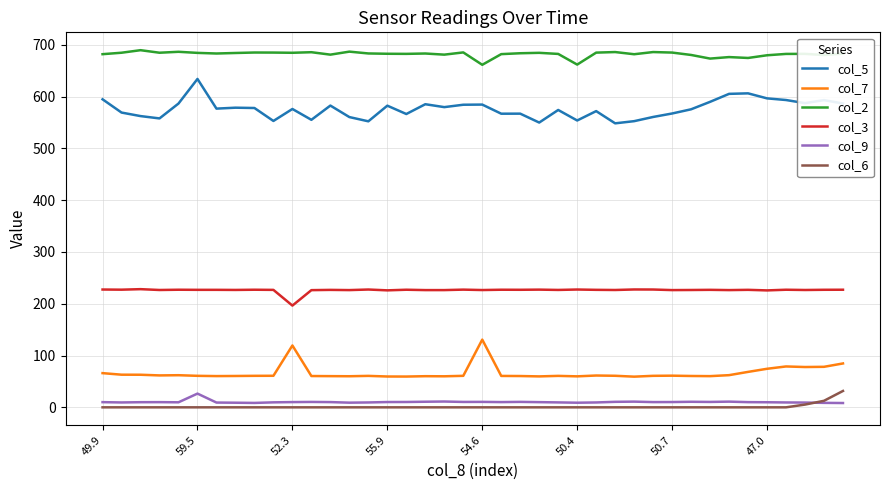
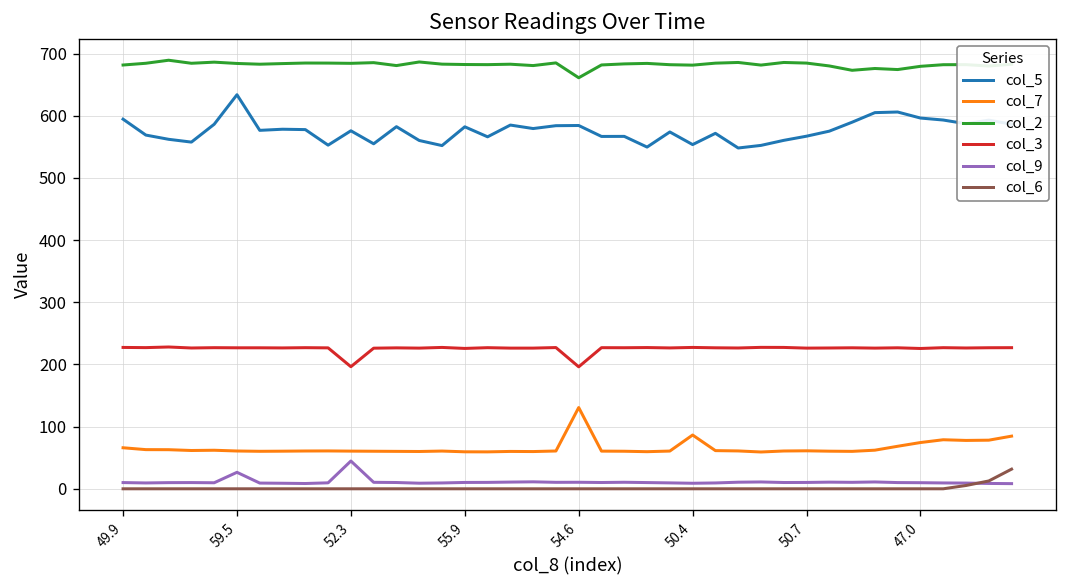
  {
    "col_5": {
      "59.5": 630,
      "52.3": 580,
      "54.6": 580,
      "50.4": 550,
      "50.7": 570
    },
    "col_7": {
      "59.5": 60,
-     "52.3": 120,
+     "52.3": 60,
      "54.6": 130,
-     "50.4": 60,
+     "50.4": 90,
      "50.7": 60
    },
    "col_2": {
      "59.5": 680,
      "52.3": 680,
      "54.6": 660,
-     "50.4": 660,
+     "50.4": 680,
      "50.7": 680
    },
    "col_3": {
      "59.5": 230,
      "52.3": 200,
-     "54.6": 230,
+     "54.6": 200,
      "50.4": 230,
      "50.7": 230
    },
    "col_9": {
      "59.5": 30,
-     "52.3": 10,
+     "52.3": 40,
      "54.6": 10,
      "50.4": 10,
      "50.7": 10
    },
    "col_6": {
      "59.5": 0,
      "52.3": 0,
      "54.6": 0,
      "50.4": 0,
      "50.7": 0
    }
  }
